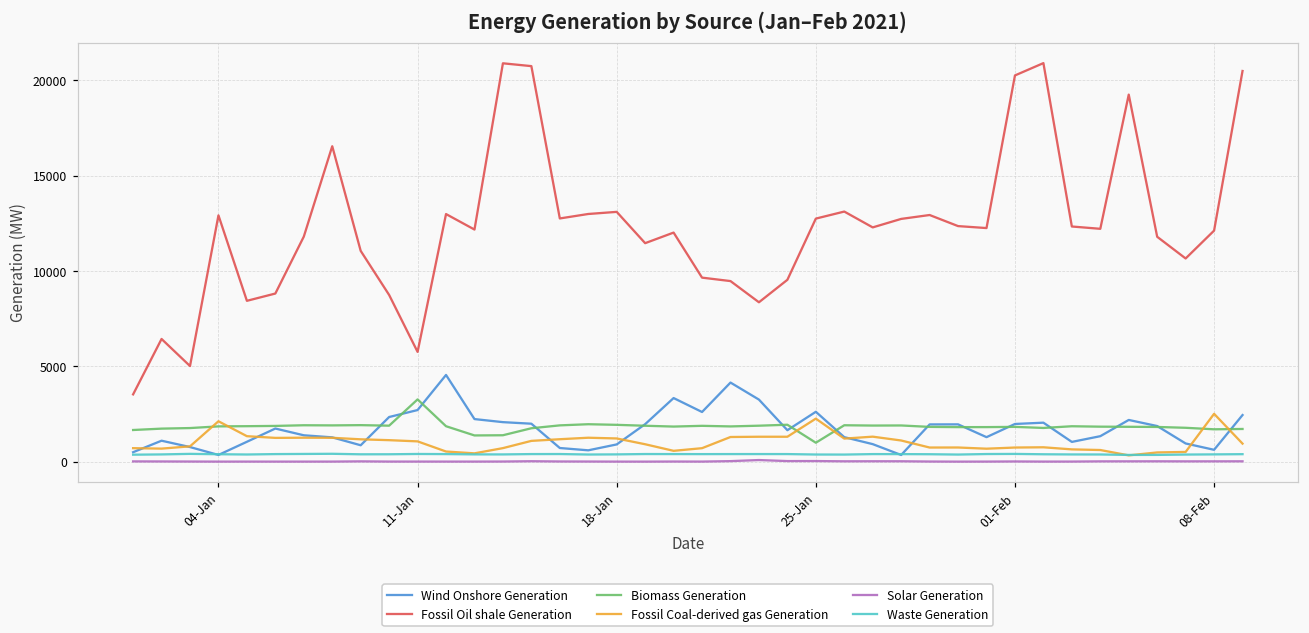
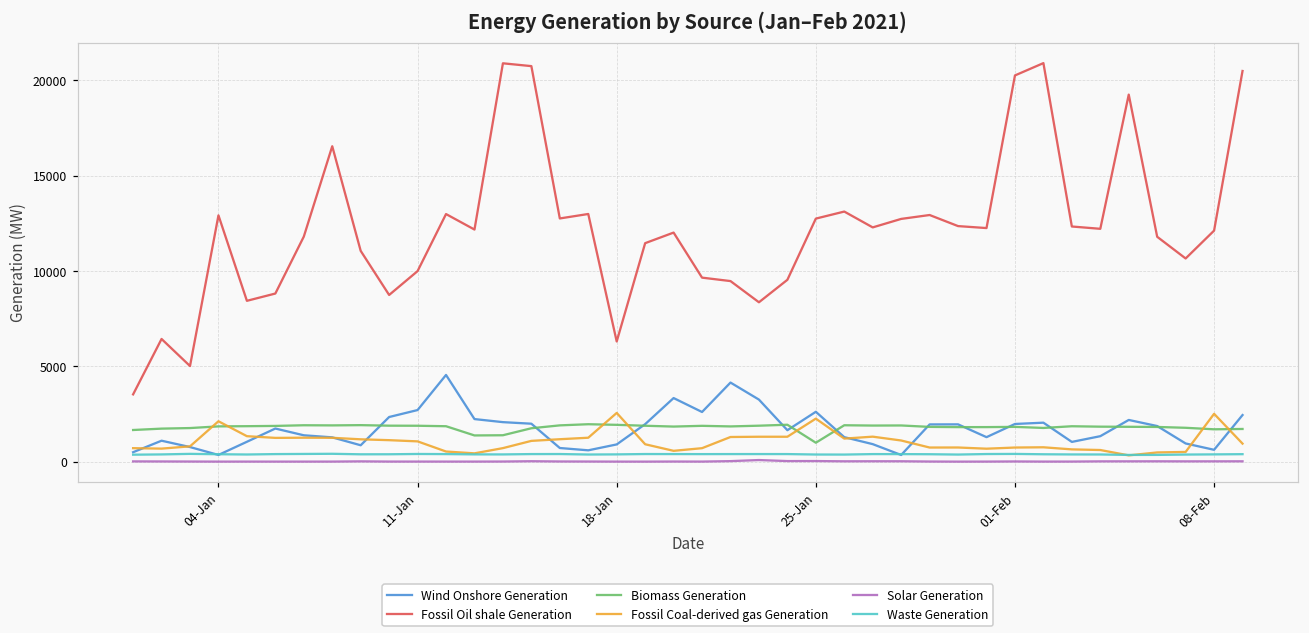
  {
    "Fossil Oil shale Generation": {
      "04-Jan": 12900,
-     "11-Jan": 5800,
-     "18-Jan": 13100,
+     "11-Jan": 10000,
+     "18-Jan": 6300,
      "25-Jan": 12700,
      "01-Feb": 20200,
      "08-Feb": 12100
    },
    "Biomass Generation": {
      "04-Jan": 1900,
-     "11-Jan": 3300,
+     "11-Jan": 1900,
      "18-Jan": 1900,
      "25-Jan": 1000,
      "01-Feb": 1800,
      "08-Feb": 1700
    },
    "Fossil Coal-derived gas Generation": {
      "04-Jan": 2100,
      "11-Jan": 1100,
-     "18-Jan": 1200,
+     "18-Jan": 2600,
      "25-Jan": 2300,
      "01-Feb": 700,
      "08-Feb": 2500
    },
    "Solar Generation": {
      "04-Jan": 0,
      "11-Jan": 0,
      "18-Jan": 0,
      "25-Jan": 0,
      "01-Feb": 0,
      "08-Feb": 0
    }
  }
